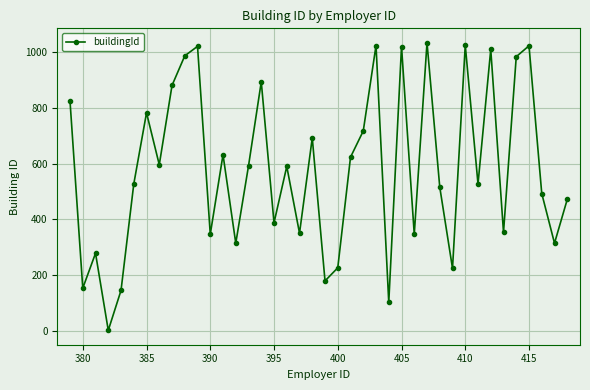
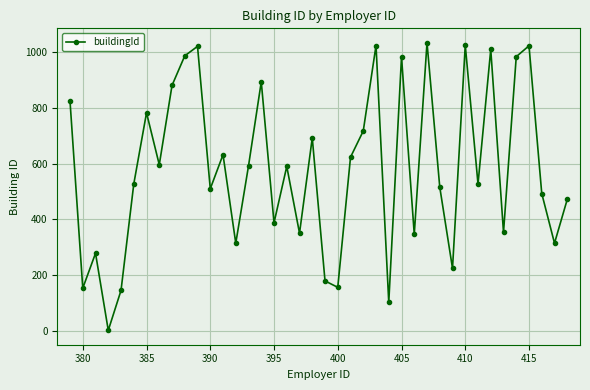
  {
    "380": 150,
    "385": 780,
-   "390": 350,
+   "390": 510,
    "395": 390,
-   "400": 230,
-   "405": 1020,
+   "400": 160,
+   "405": 980,
    "410": 1020,
    "415": 1020
  }
